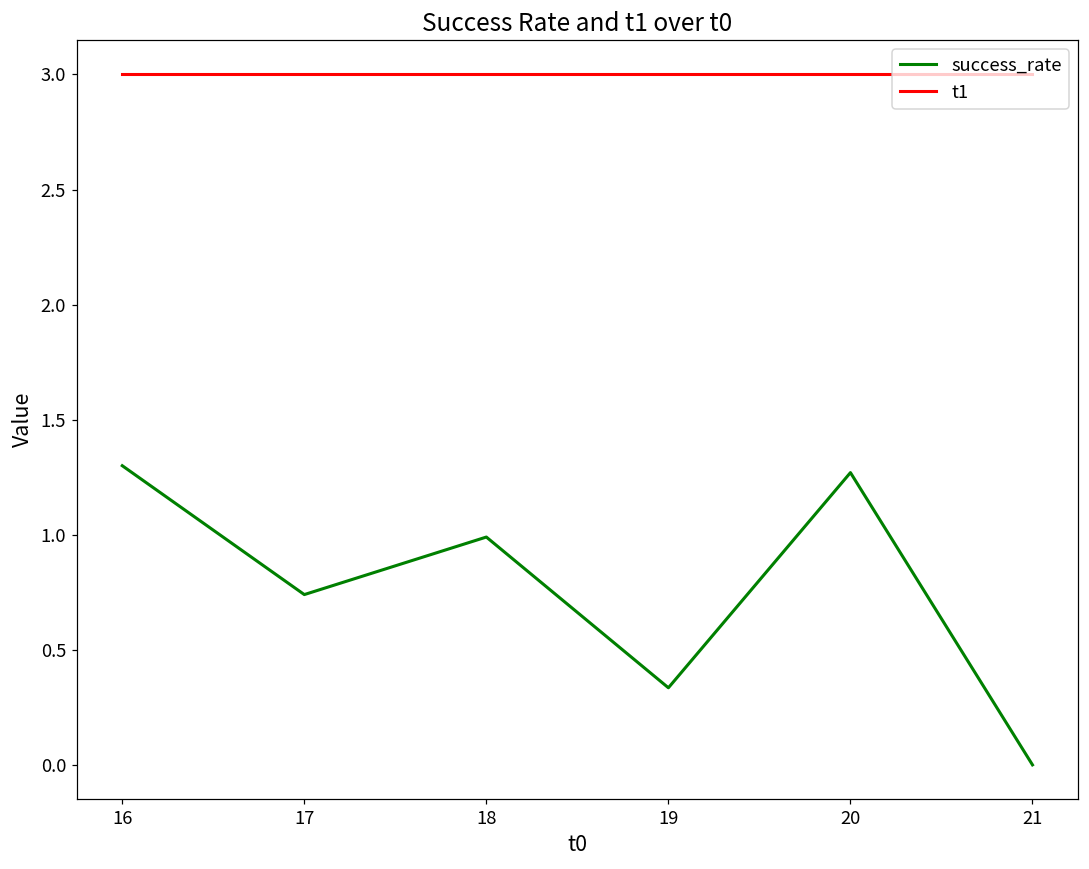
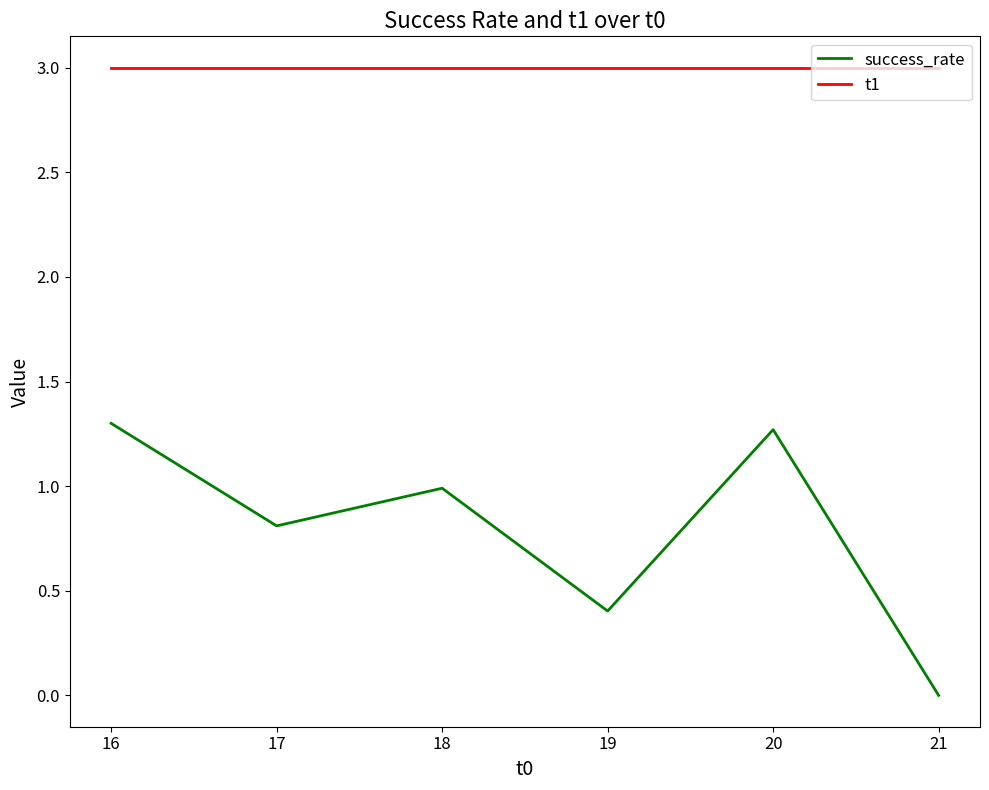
  {
    "success_rate": {
      "16": 1.30,
-     "17": 0.74,
+     "17": 0.81,
      "18": 0.99,
-     "19": 0.34,
+     "19": 0.40,
      "20": 1.27,
      "21": 0.00
    },
    "t1": {
      "16": 3.00,
      "17": 3.00,
      "18": 3.00,
      "19": 3.00,
      "20": 3.00
    }
  }
